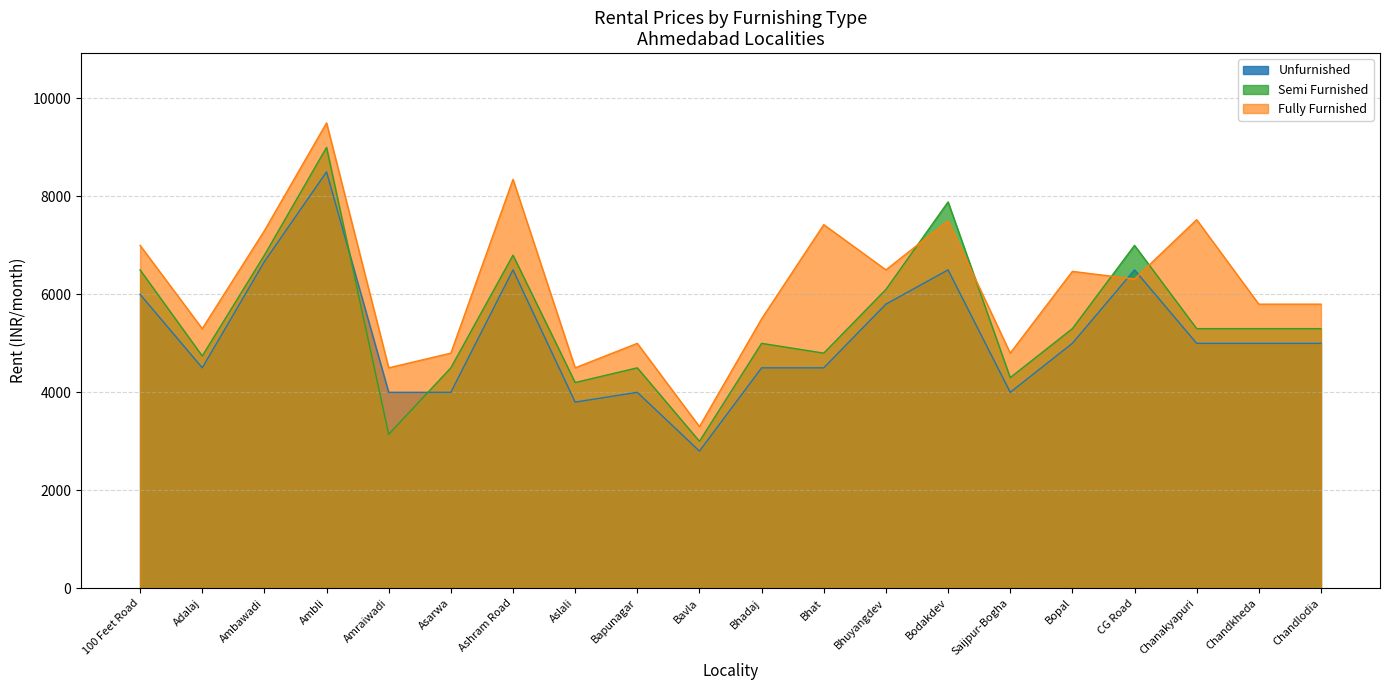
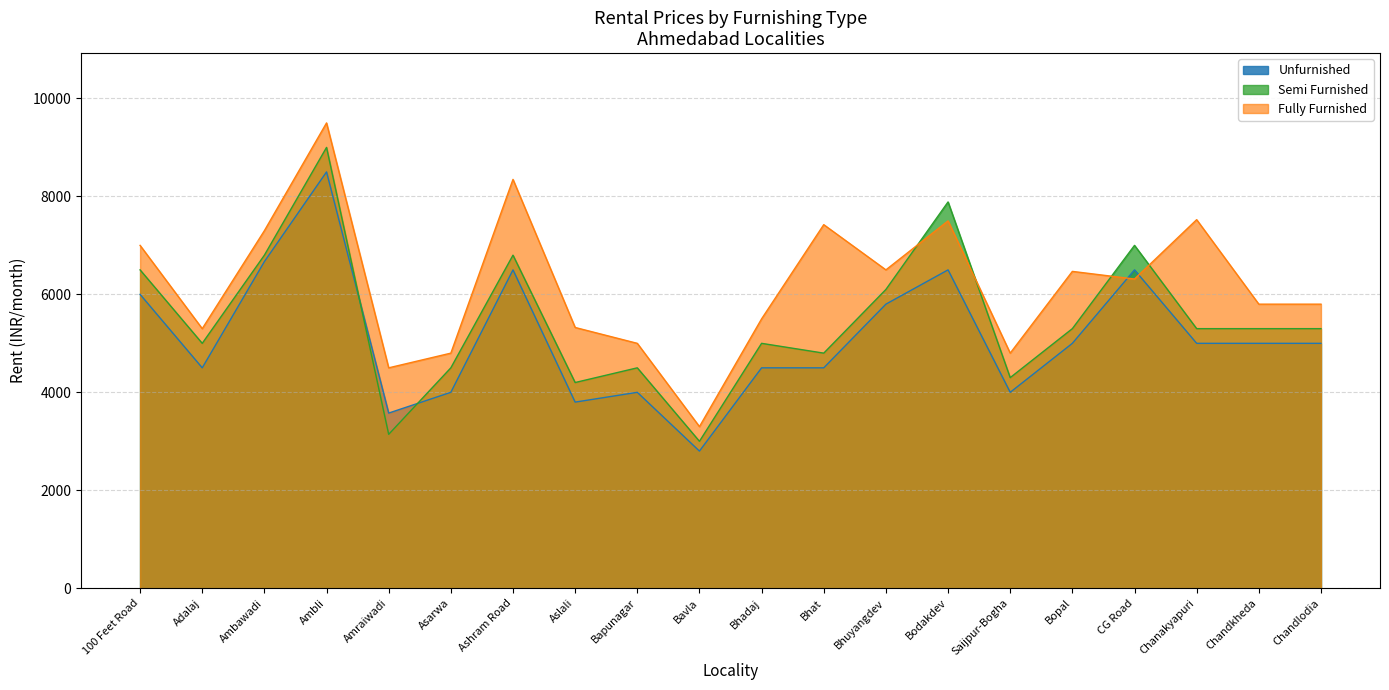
  {
    "Unfurnished": {
      "100 Feet Road": 6000,
      "Adalaj": 4500,
      "Ambawadi": 6700,
      "Ambli": 8500,
-     "Amraiwadi": 4000,
+     "Amraiwadi": 3600,
      "Asarwa": 4000,
      "Ashram Road": 6500,
      "Aslali": 3800,
      "Bapunagar": 4000,
      "Bavla": 2800,
      "Bhadaj": 4500,
      "Bhat": 4500,
      "Bhuyangdev": 5800,
      "Bodakdev": 6500,
      "Saijpur-Bogha": 4000,
      "Bopal": 5000,
      "CG Road": 6500,
      "Chanakyapuri": 5000,
      "Chandkheda": 5000,
      "Chandlodia": 5000
    },
    "Semi Furnished": {
      "100 Feet Road": 6500,
-     "Adalaj": 4700,
+     "Adalaj": 5000,
      "Ambawadi": 6800,
      "Ambli": 9000,
      "Amraiwadi": 3100,
      "Asarwa": 4500,
      "Ashram Road": 6800,
      "Aslali": 4200,
      "Bapunagar": 4500,
      "Bavla": 3000,
      "Bhadaj": 5000,
      "Bhat": 4800,
      "Bhuyangdev": 6100,
      "Bodakdev": 7900,
      "Saijpur-Bogha": 4300,
      "Bopal": 5300,
      "CG Road": 7000,
      "Chanakyapuri": 5300,
      "Chandkheda": 5300,
      "Chandlodia": 5300
    },
    "Fully Furnished": {
      "100 Feet Road": 7000,
      "Adalaj": 5300,
      "Ambawadi": 7300,
      "Ambli": 9500,
      "Amraiwadi": 4500,
      "Asarwa": 4800,
      "Ashram Road": 8300,
-     "Aslali": 4500,
+     "Aslali": 5300,
      "Bapunagar": 5000,
      "Bavla": 3300,
      "Bhadaj": 5500,
      "Bhat": 7400,
      "Bhuyangdev": 6500,
      "Bodakdev": 7500,
      "Saijpur-Bogha": 4800,
      "Bopal": 6500,
      "CG Road": 6300,
      "Chanakyapuri": 7500,
      "Chandkheda": 5800,
      "Chandlodia": 5800
    }
  }
